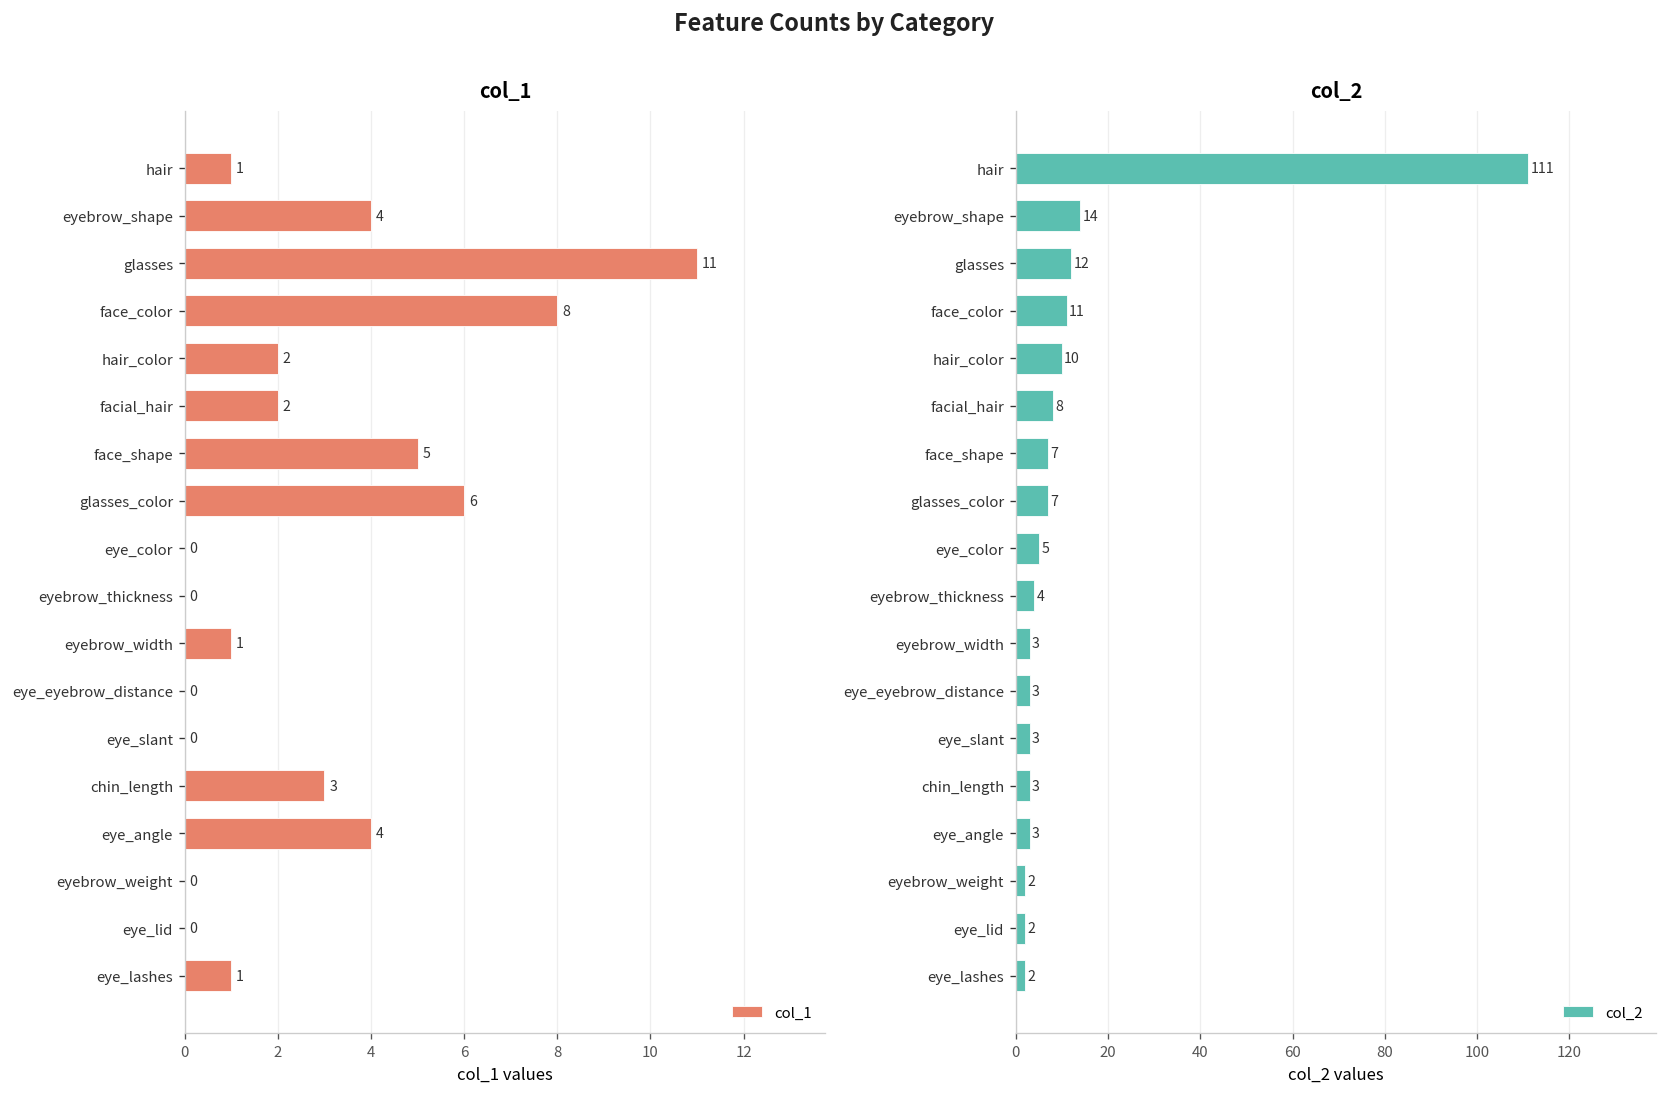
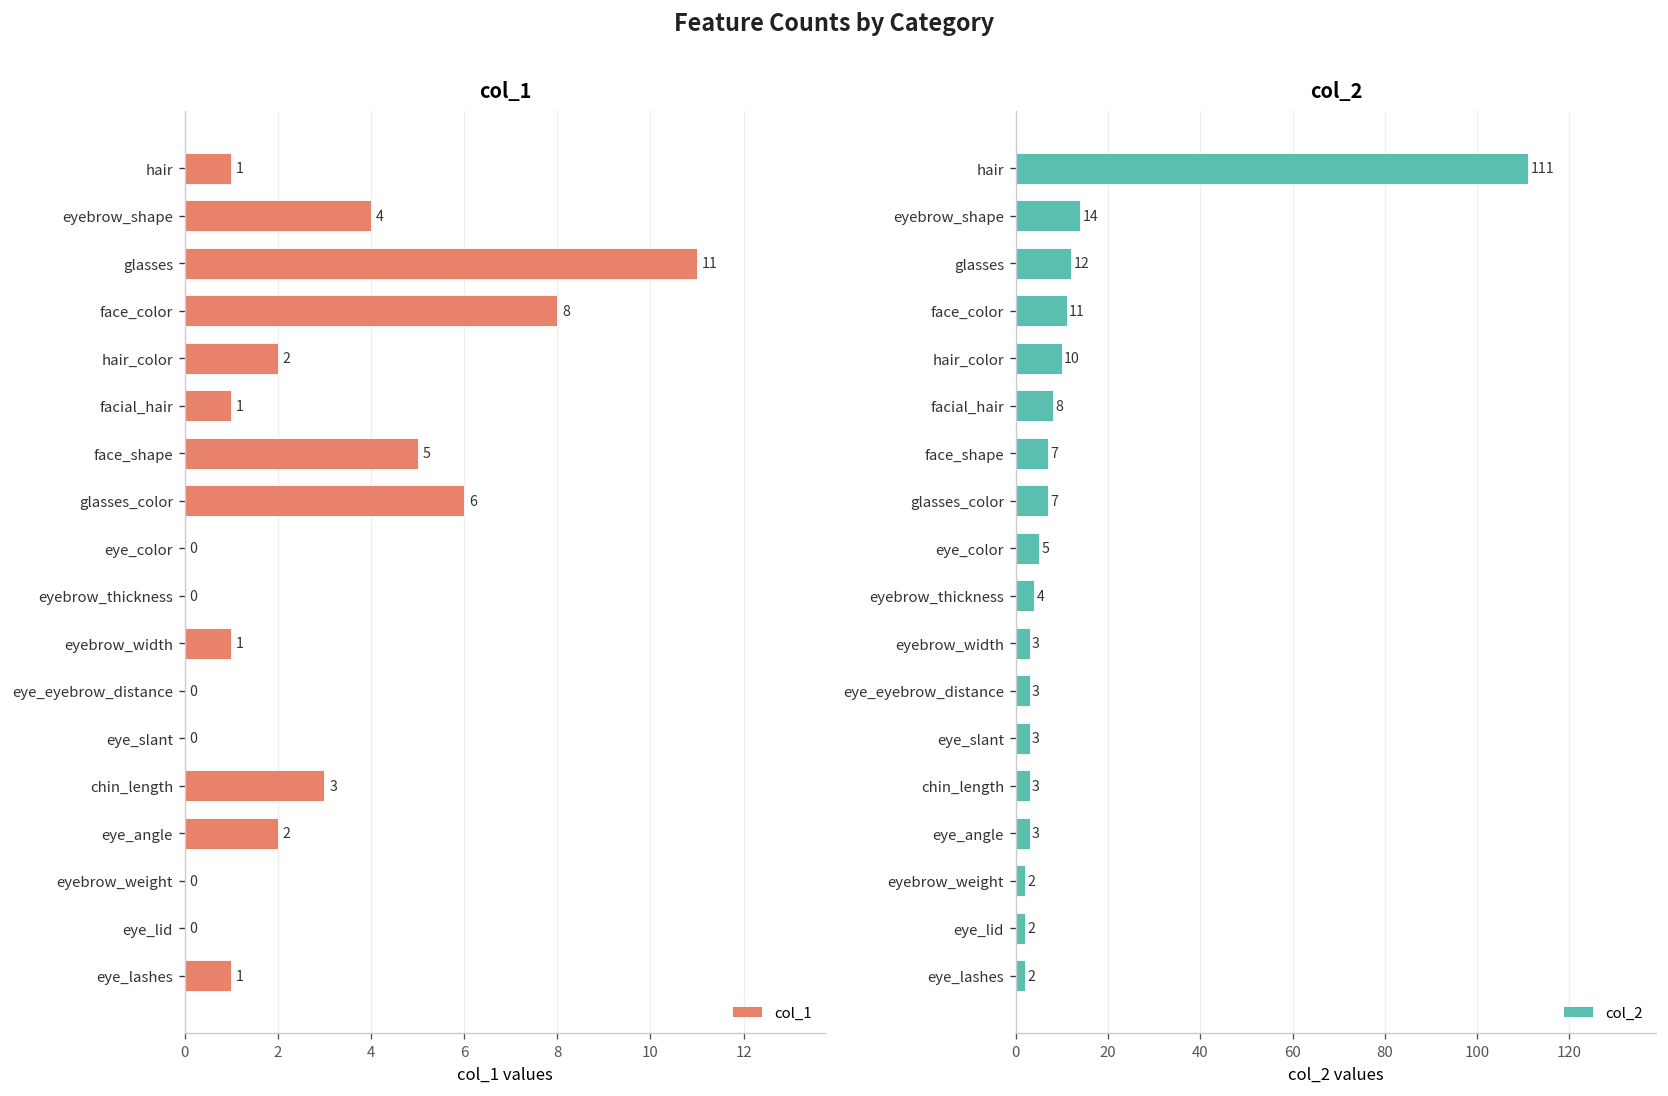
  {
    "col_1": {
      "hair": 1,
      "eyebrow_shape": 4,
      "glasses": 11,
      "face_color": 8,
      "hair_color": 2,
-     "facial_hair": 2,
+     "facial_hair": 1,
      "face_shape": 5,
      "glasses_color": 6,
      "eye_color": 0,
      "eyebrow_thickness": 0,
      "eyebrow_width": 1,
      "eye_eyebrow_distance": 0,
      "eye_slant": 0,
      "chin_length": 3,
-     "eye_angle": 4,
+     "eye_angle": 2,
      "eyebrow_weight": 0,
      "eye_lid": 0,
      "eye_lashes": 1
    },
    "col_2": {
      "hair": 111,
      "eyebrow_shape": 14,
      "glasses": 12,
      "face_color": 11,
      "hair_color": 10,
      "facial_hair": 8,
      "face_shape": 7,
      "glasses_color": 7,
      "eye_color": 5,
      "eyebrow_thickness": 4,
      "eyebrow_width": 3,
      "eye_eyebrow_distance": 3,
      "eye_slant": 3,
      "chin_length": 3,
      "eye_angle": 3,
      "eyebrow_weight": 2,
      "eye_lid": 2,
      "eye_lashes": 2
    }
  }
